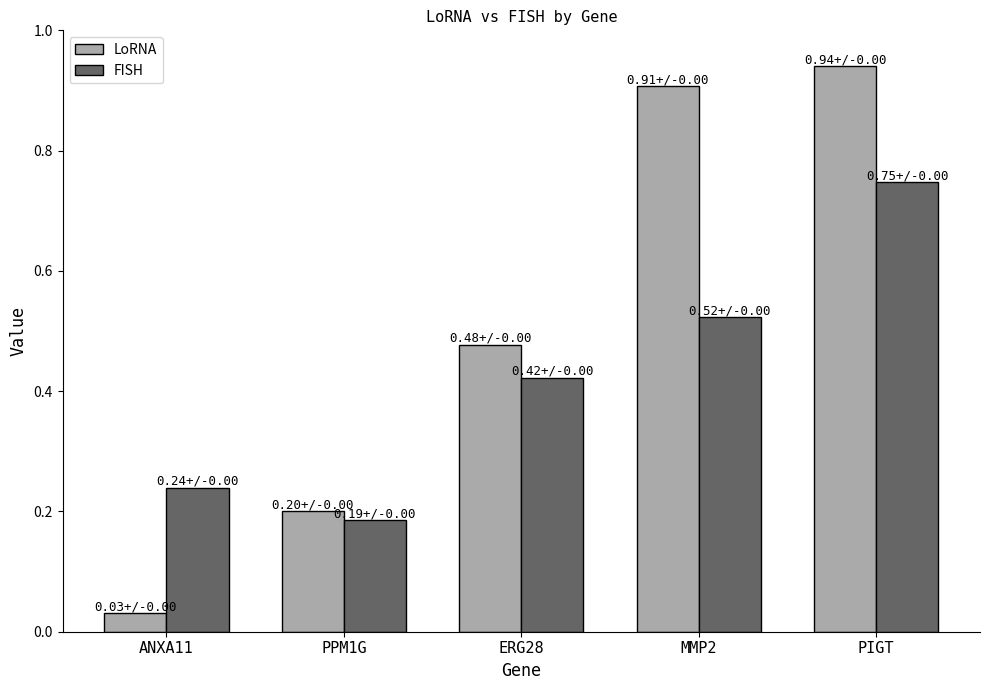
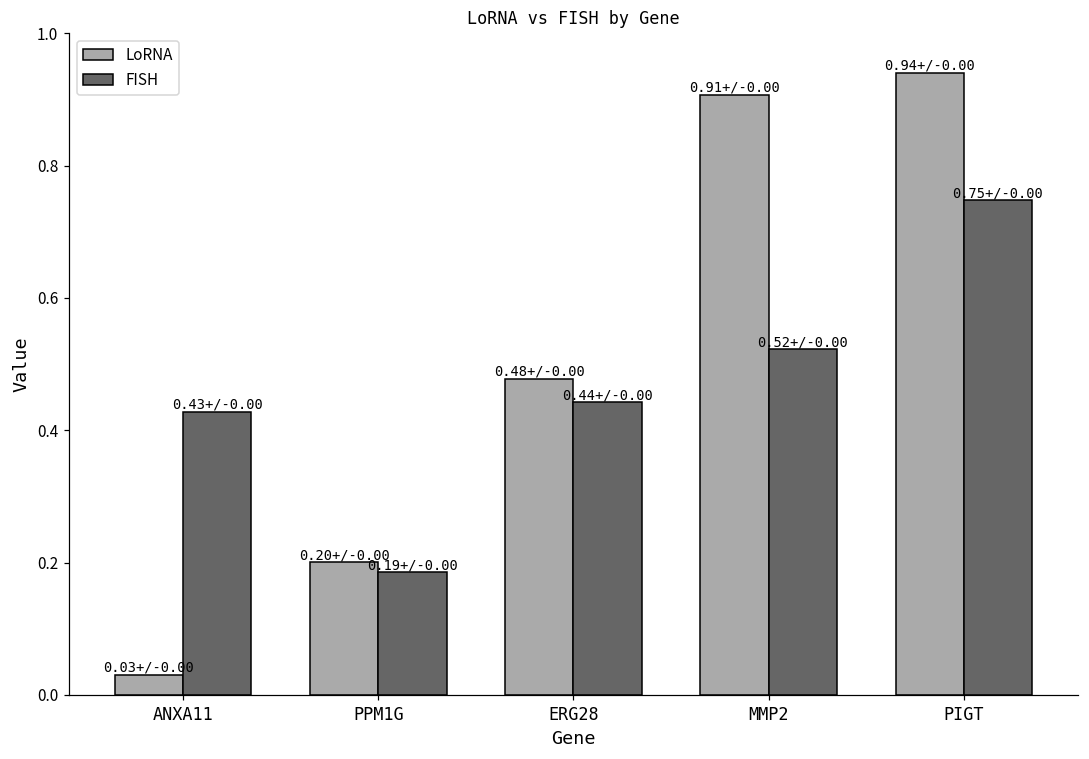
  {
    "LoRNA": {
      "ANXA11": "0.03+/",
      "PPM1G": "0.20+/",
      "ERG28": "0.48+/",
      "MMP2": "0.91+/",
      "PIGT": "0.94+/"
    },
    "FISH": {
-     "ANXA11": "0.24+/",
+     "ANXA11": "0.43+/",
      "PPM1G": "0.19+/",
-     "ERG28": "0.42+/",
+     "ERG28": "0.44+/",
      "MMP2": "0.52+/",
      "PIGT": "0.75+/"
    }
  }
